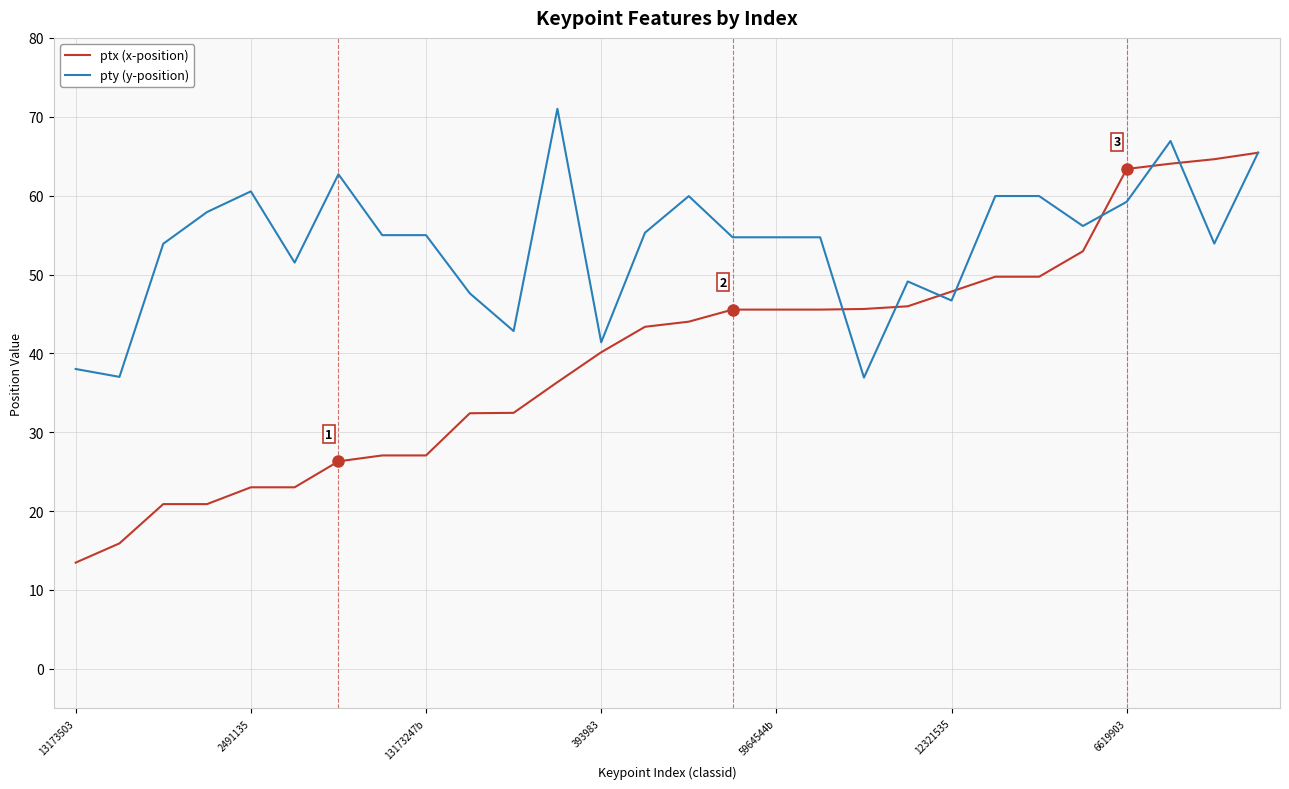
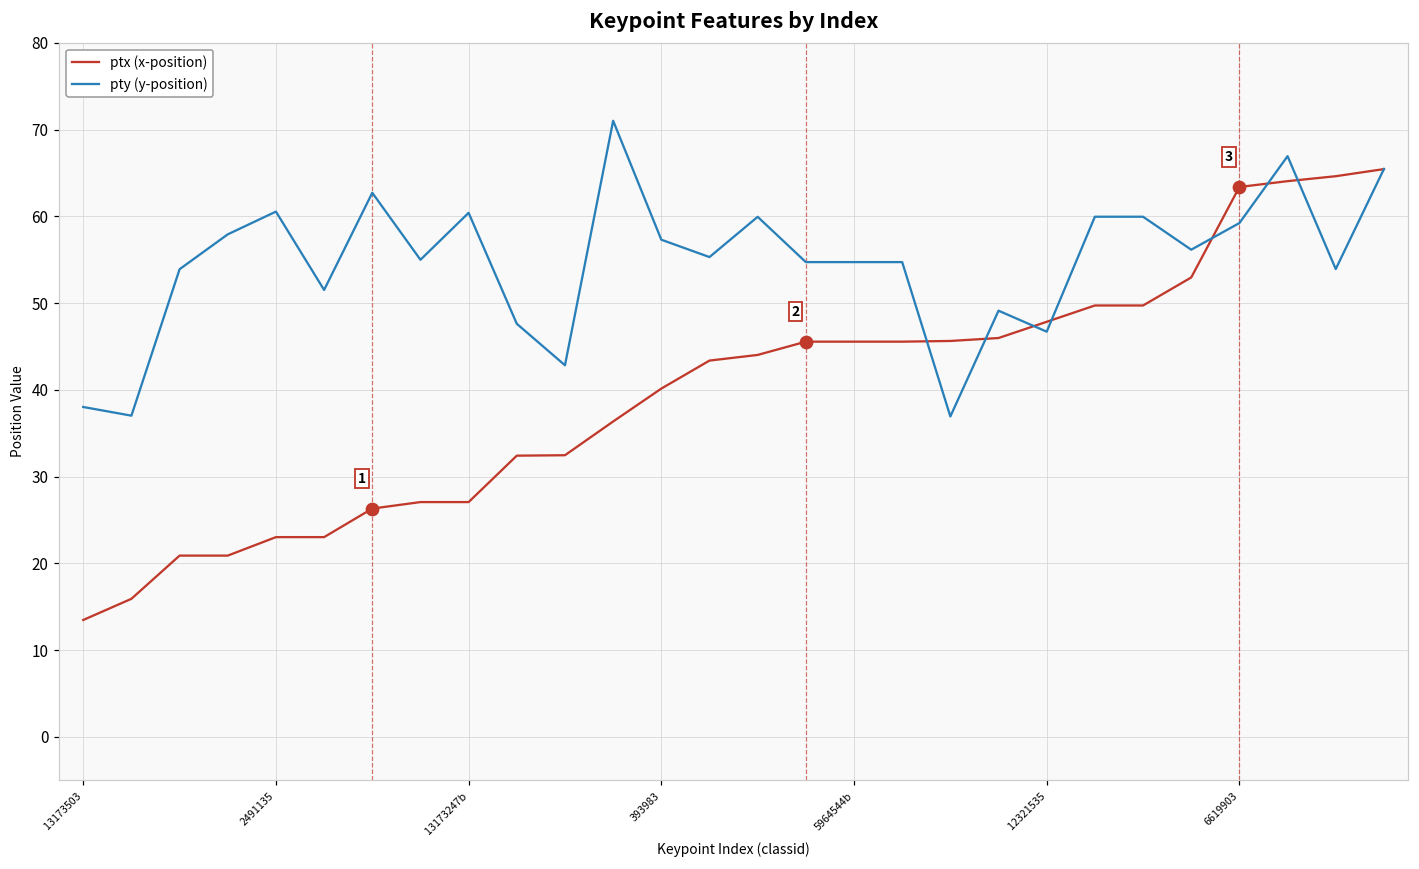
  {
    "pty (y-position)": {
      "13173503": 38,
      "2491135": 61,
-     "13173247b": 55,
-     "393983": 41,
+     "13173247b": 60,
+     "393983": 57,
      "5964544b": 55,
      "12321535": 47,
      "6619903": 59
    }
  }
